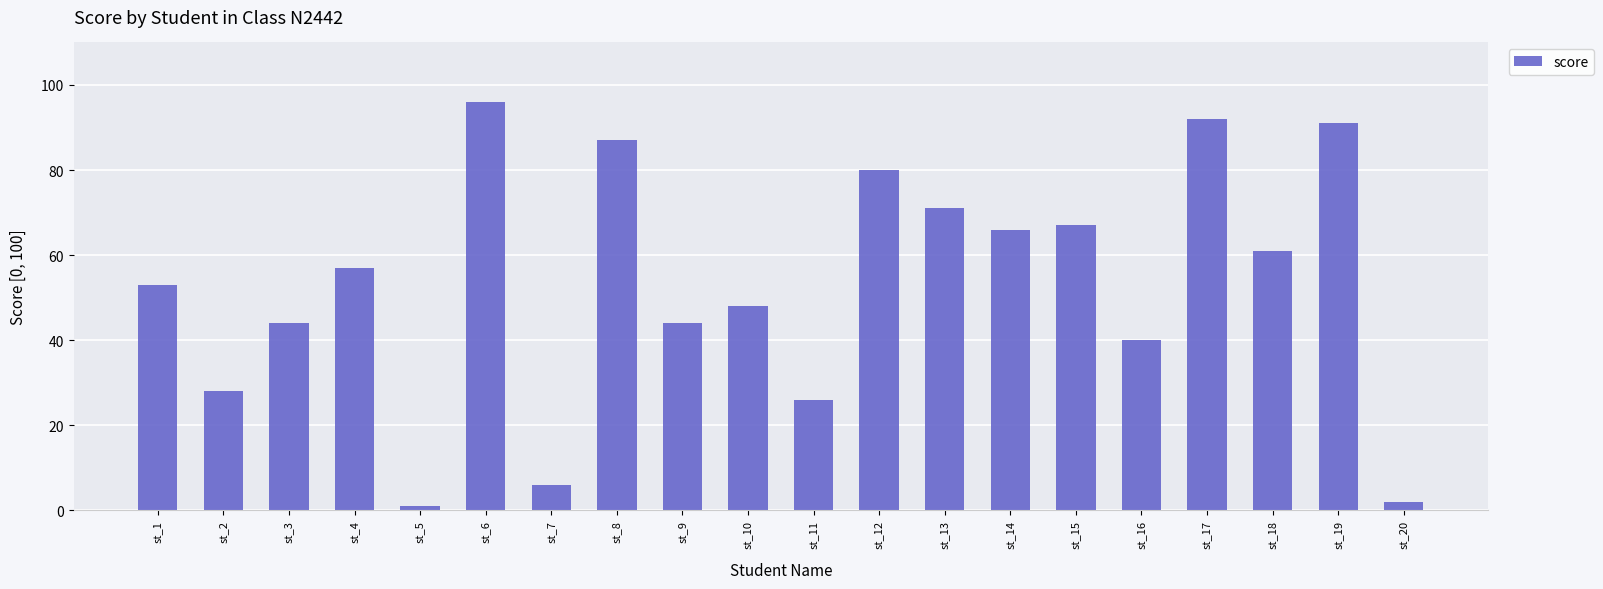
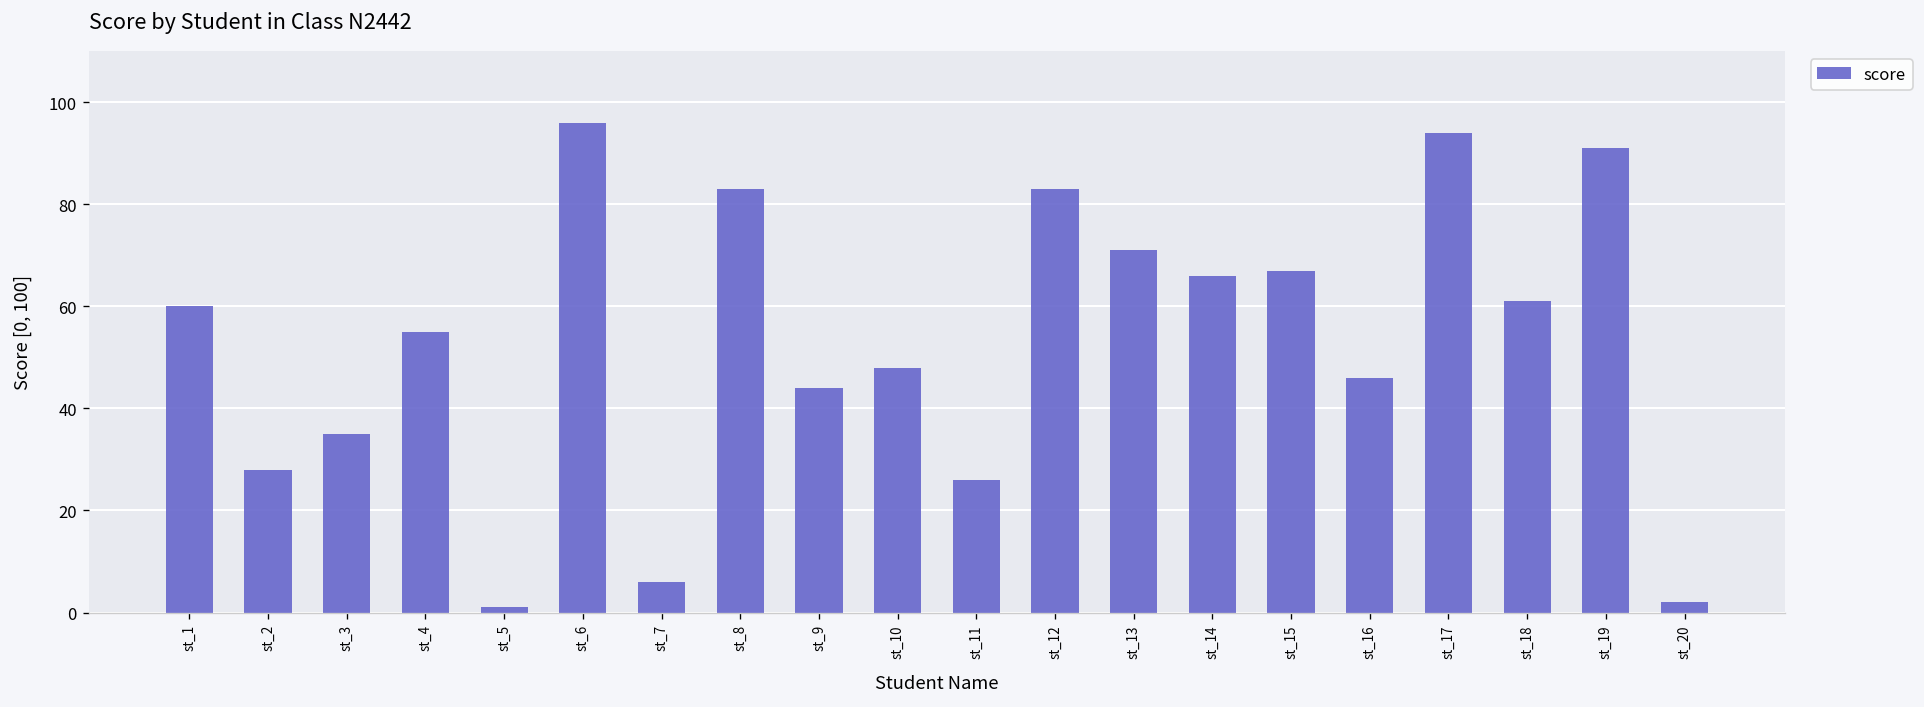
  {
-   "st_1": 53,
+   "st_1": 60,
    "st_2": 28,
-   "st_3": 44,
-   "st_4": 57,
+   "st_3": 35,
+   "st_4": 55,
    "st_5": 1,
    "st_6": 96,
    "st_7": 6,
-   "st_8": 87,
+   "st_8": 83,
    "st_9": 44,
    "st_10": 48,
    "st_11": 26,
-   "st_12": 80,
+   "st_12": 83,
    "st_13": 71,
    "st_14": 66,
    "st_15": 67,
-   "st_16": 40,
-   "st_17": 92,
+   "st_16": 46,
+   "st_17": 94,
    "st_18": 61,
    "st_19": 91,
    "st_20": 2
  }
